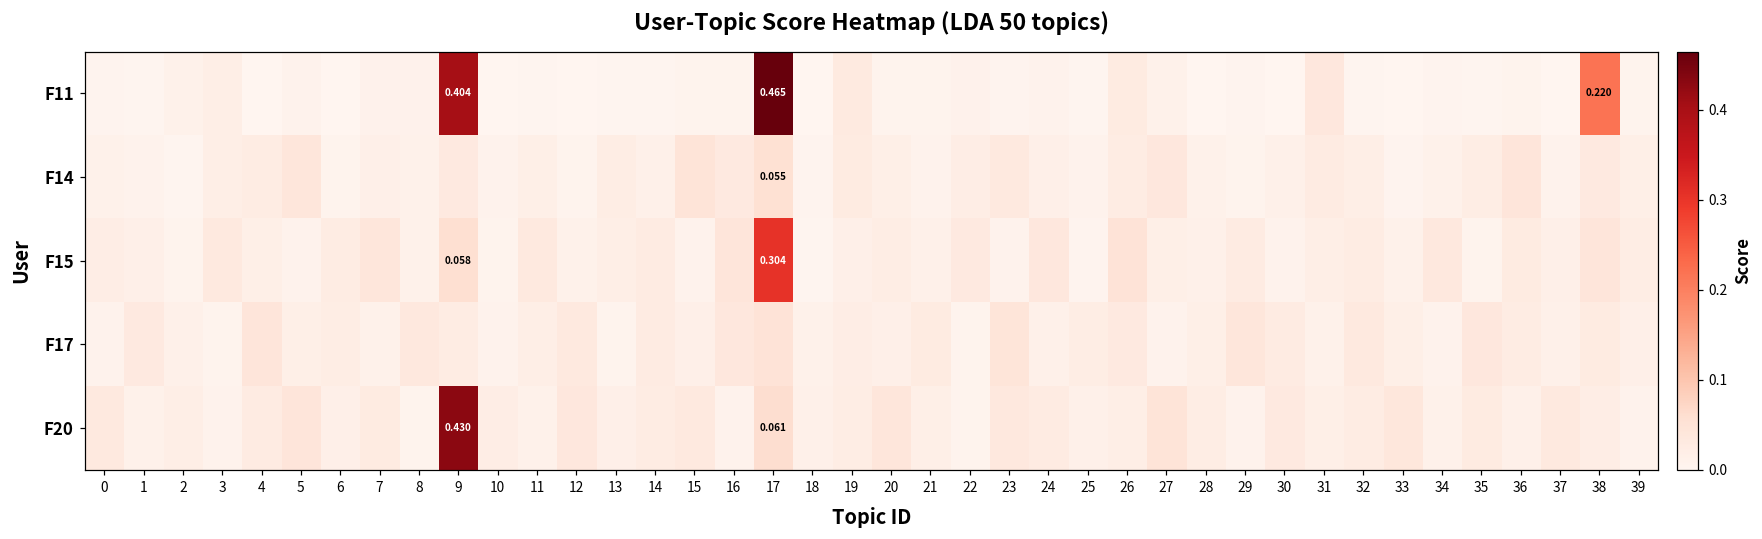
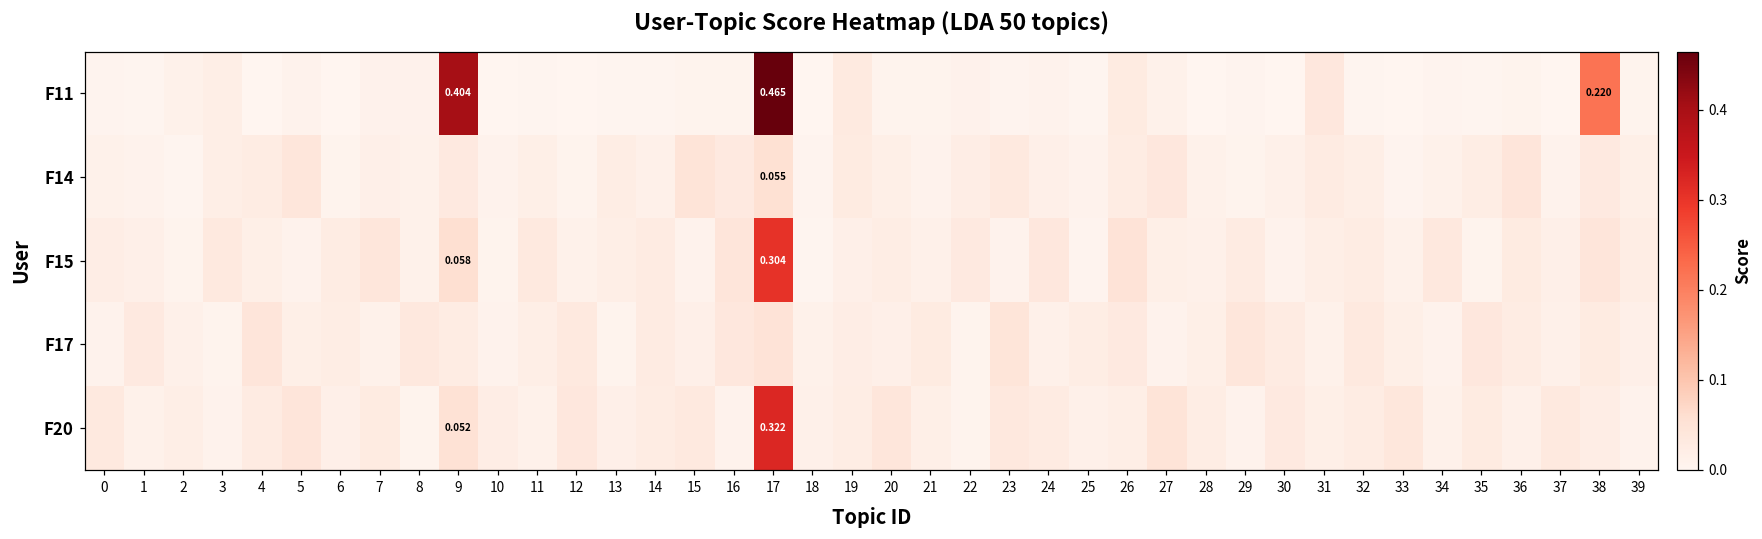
  {
    "F11": {
      "9": 0.404,
      "17": 0.465,
      "38": 0.220
    },
    "F14": {
      "17": 0.055
    },
    "F15": {
      "9": 0.058,
      "17": 0.304
    },
    "F20": {
-     "9": 0.430,
-     "17": 0.061
+     "9": 0.052,
+     "17": 0.322
    }
  }
